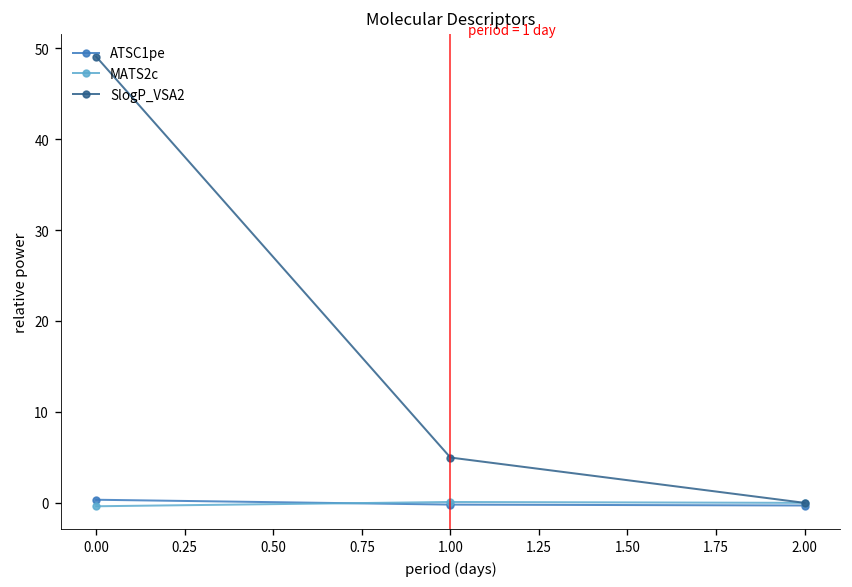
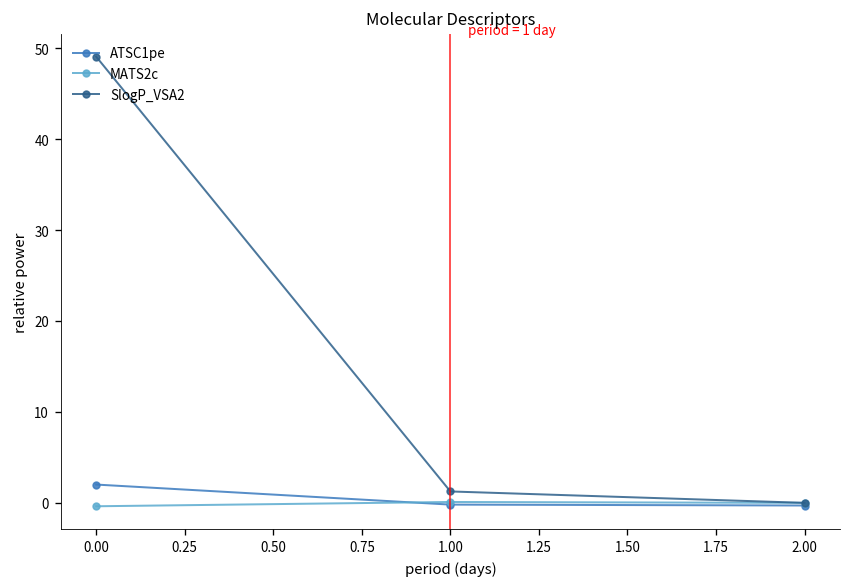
  {
    "ATSC1pe": {
-     "0.00": 0
+     "0.00": 2
    },
    "MATS2c": {
      "0.00": 0
    },
    "SlogP_VSA2": {
      "0.00": 49,
-     "1.00": 5
+     "1.00": 1
    }
  }
